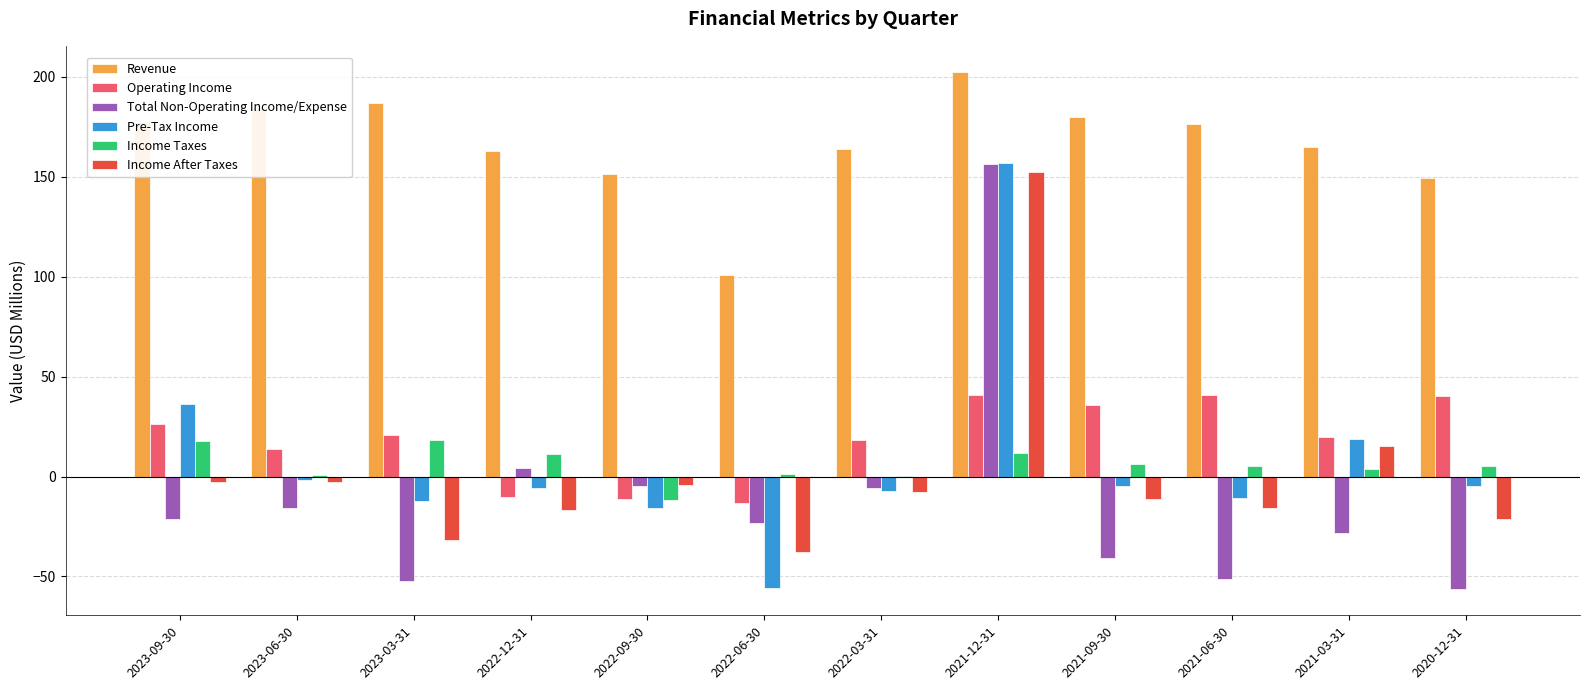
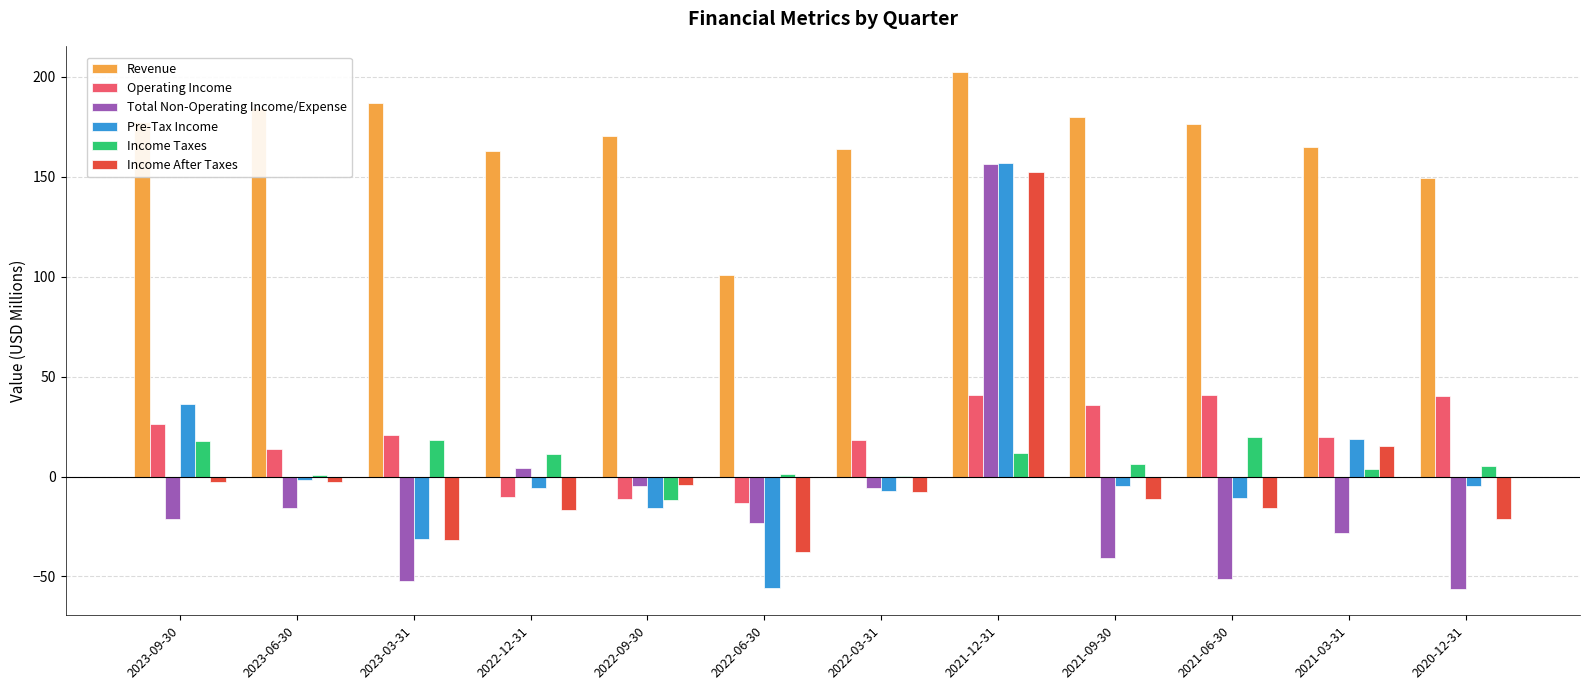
  {
    "Revenue": {
      "2023-03-31": 187,
      "2022-12-31": 163,
-     "2022-09-30": 151,
+     "2022-09-30": 171,
      "2022-06-30": 101,
      "2022-03-31": 164,
      "2021-12-31": 203,
      "2021-09-30": 180,
      "2021-06-30": 176,
      "2021-03-31": 165,
      "2020-12-31": 149
    },
    "Total Non-Operating Income/Expense": {
      "2023-09-30": -22,
      "2023-06-30": -16,
      "2023-03-31": -53,
      "2022-12-31": 4,
      "2022-09-30": -5,
      "2022-06-30": -23,
      "2022-03-31": -6,
      "2021-12-31": 157,
      "2021-09-30": -41,
      "2021-06-30": -52,
      "2021-03-31": -28,
      "2020-12-31": -57
    },
    "Pre-Tax Income": {
      "2023-09-30": 36,
      "2023-06-30": -2,
-     "2023-03-31": -12,
+     "2023-03-31": -32,
      "2022-12-31": -6,
      "2022-09-30": -16,
      "2022-06-30": -56,
      "2022-03-31": -7,
      "2021-12-31": 157,
      "2021-09-30": -5,
      "2021-06-30": -11,
      "2021-03-31": 19,
      "2020-12-31": -5
    },
    "Income Taxes": {
      "2023-09-30": 18,
      "2023-03-31": 18,
      "2022-12-31": 11,
      "2022-09-30": -12,
      "2022-06-30": 1,
      "2021-12-31": 12,
      "2021-09-30": 6,
-     "2021-06-30": 5,
+     "2021-06-30": 20,
      "2021-03-31": 4,
      "2020-12-31": 5
    }
  }
